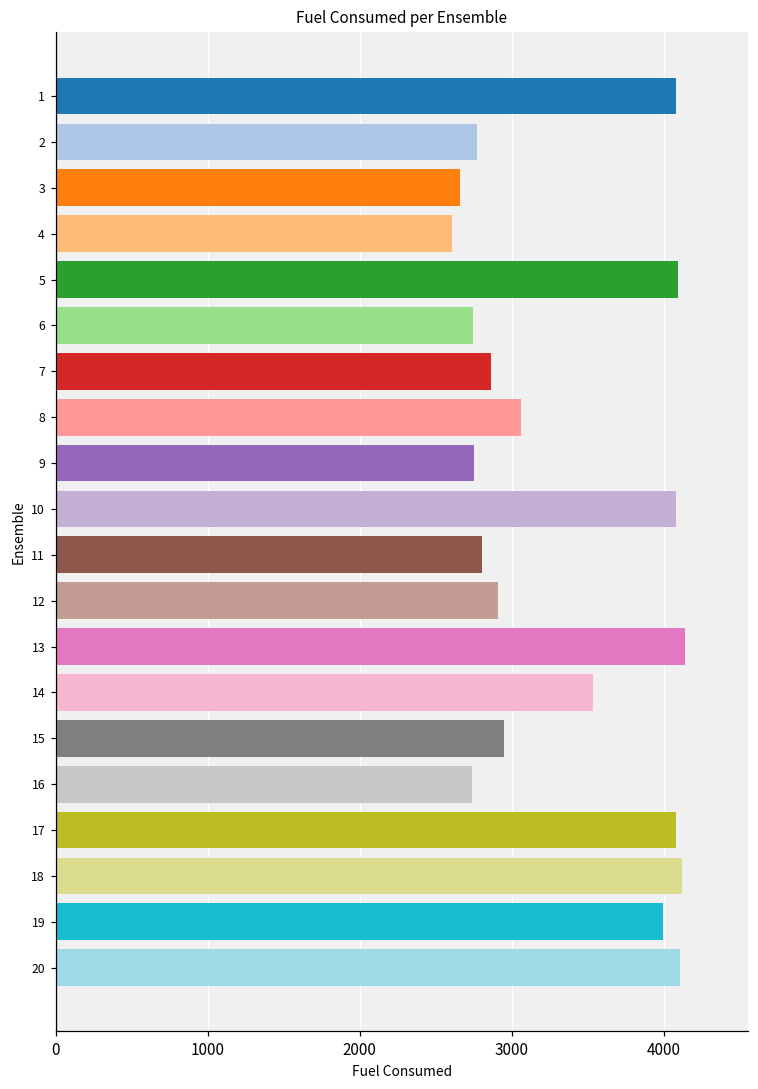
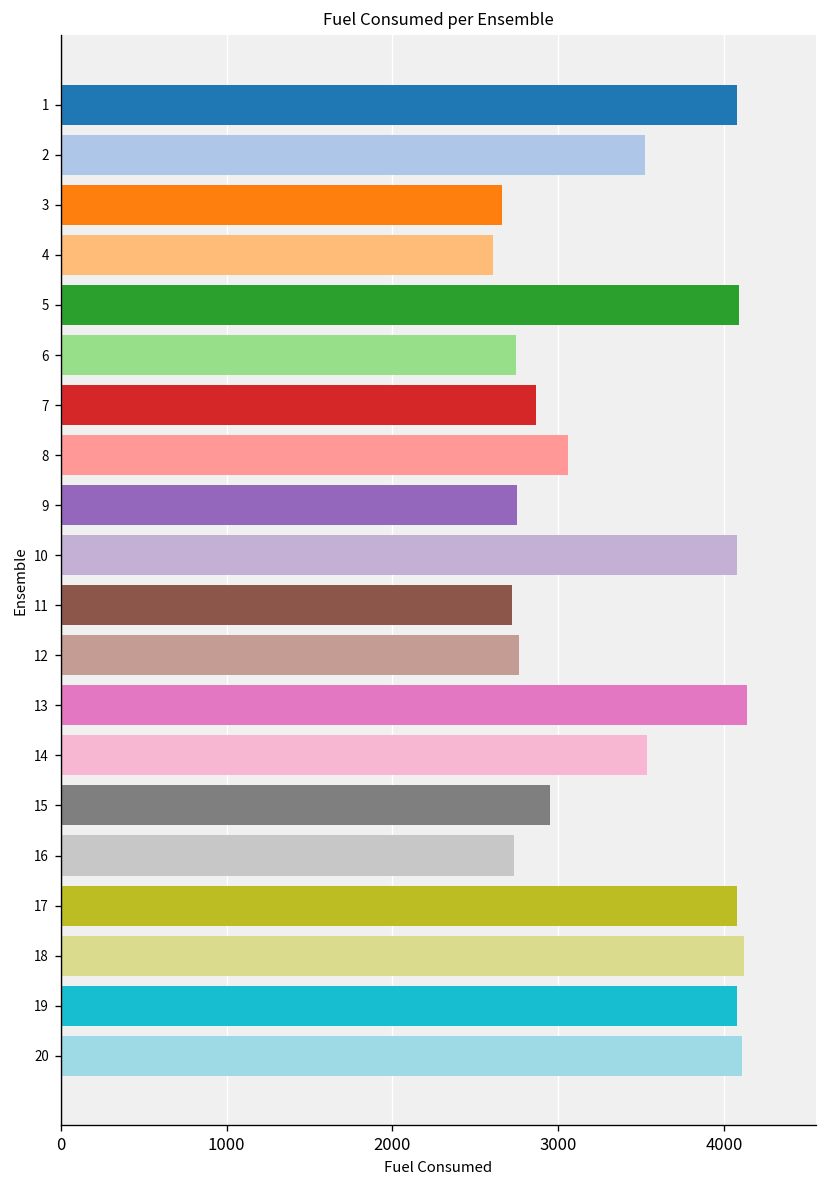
  {
    "1": 4080,
-   "2": 2770,
+   "2": 3520,
    "3": 2660,
    "4": 2610,
    "5": 4090,
    "6": 2740,
    "7": 2860,
    "8": 3060,
    "9": 2750,
    "10": 4080,
-   "11": 2800,
-   "12": 2910,
+   "11": 2720,
+   "12": 2760,
    "13": 4140,
    "14": 3530,
    "15": 2950,
    "16": 2740,
    "17": 4080,
    "18": 4120,
-   "19": 3990,
+   "19": 4080,
    "20": 4110
  }
